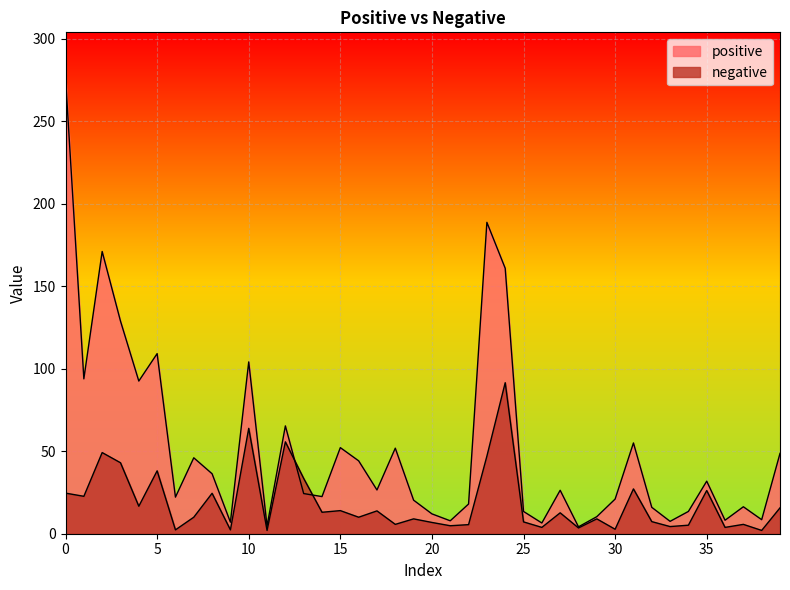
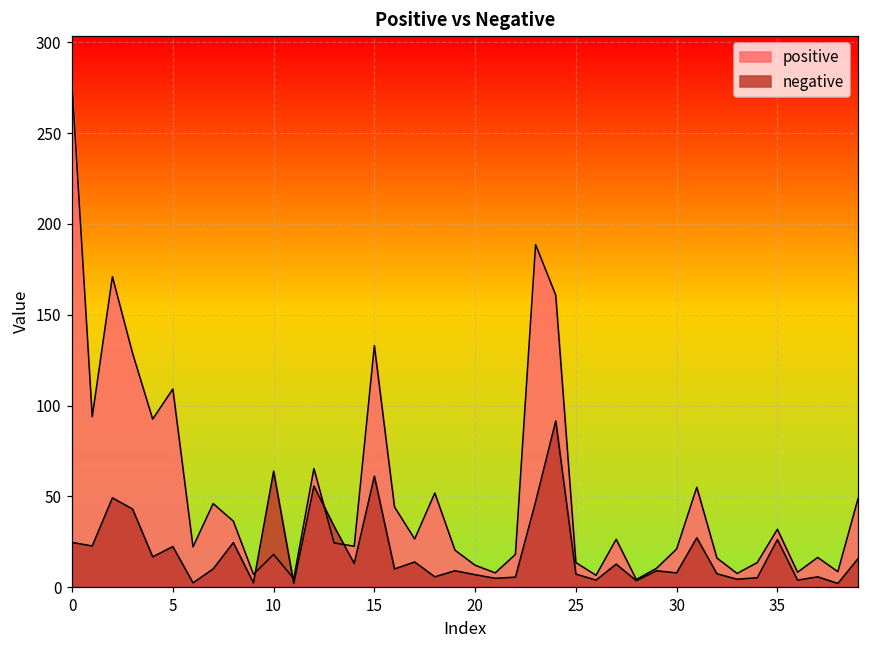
  {
    "positive": {
      "0": 276,
      "5": 109,
-     "10": 104,
-     "15": 52,
+     "10": 18,
+     "15": 133,
      "20": 12,
      "25": 14,
      "30": 21,
      "35": 32
    },
    "negative": {
      "0": 25,
-     "5": 38,
+     "5": 22,
      "10": 64,
-     "15": 14,
+     "15": 61,
      "20": 7,
      "25": 7,
-     "30": 3,
+     "30": 8,
      "35": 26
    }
  }
